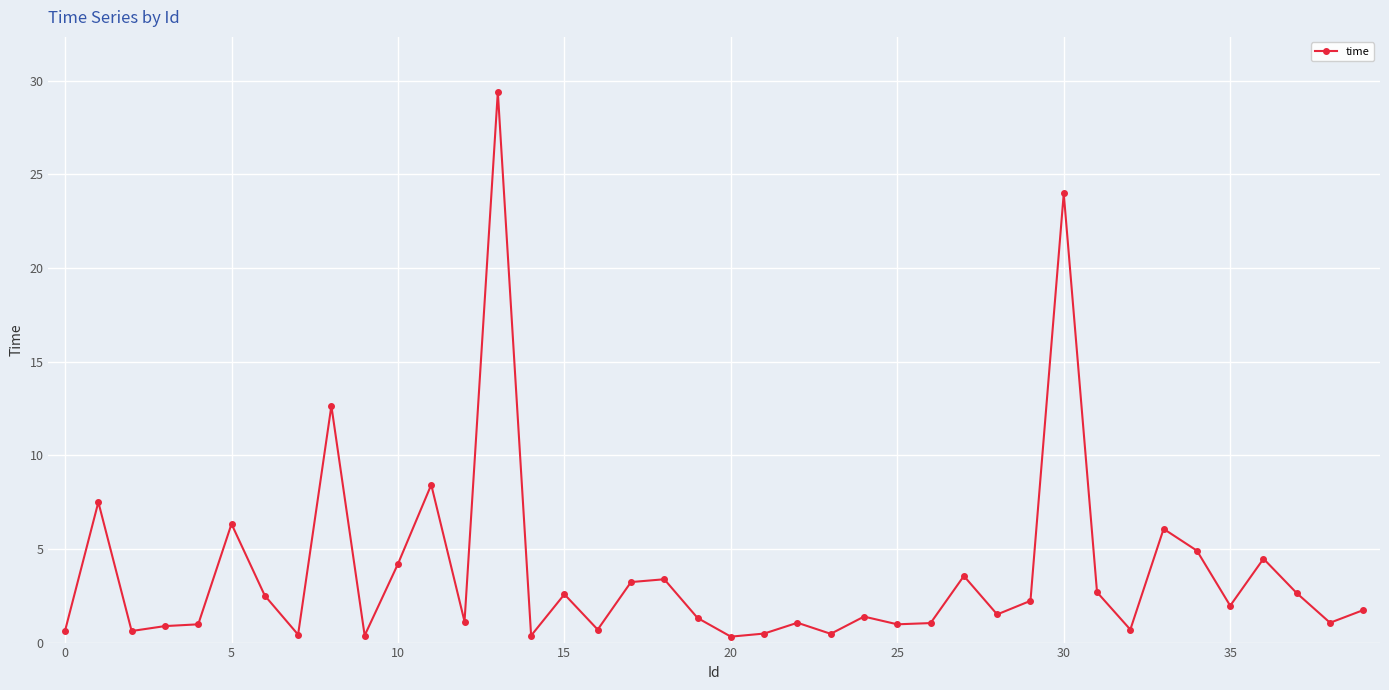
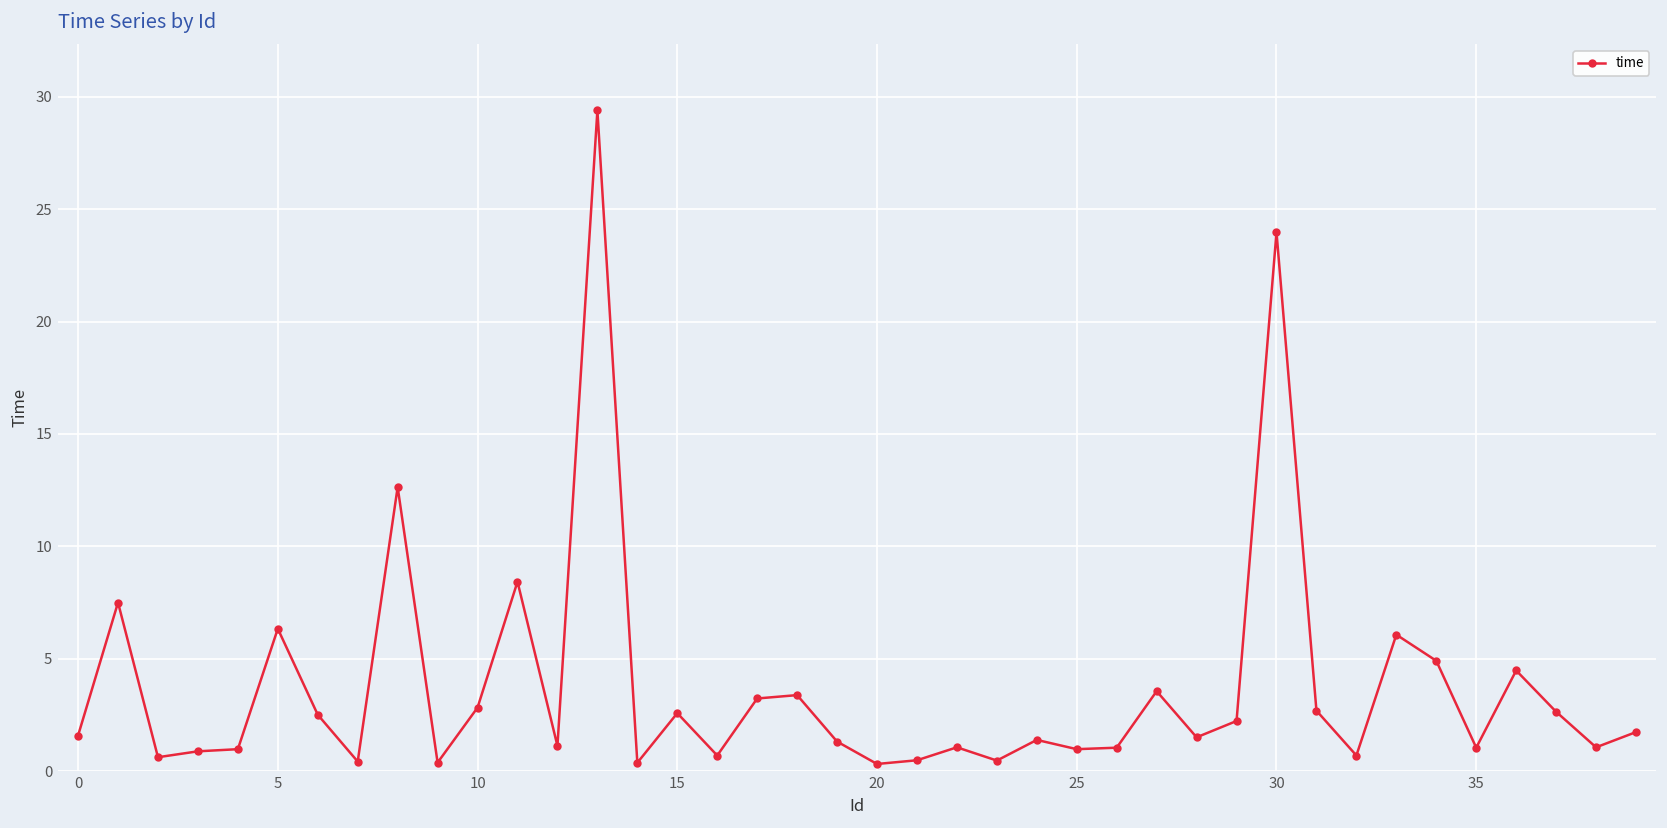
  {
-   "0": 0.6,
+   "0": 1.6,
    "5": 6.3,
-   "10": 4.2,
+   "10": 2.8,
    "15": 2.6,
    "20": 0.3,
    "25": 1.0,
    "30": 24.0,
-   "35": 2.0
+   "35": 1.0
  }
